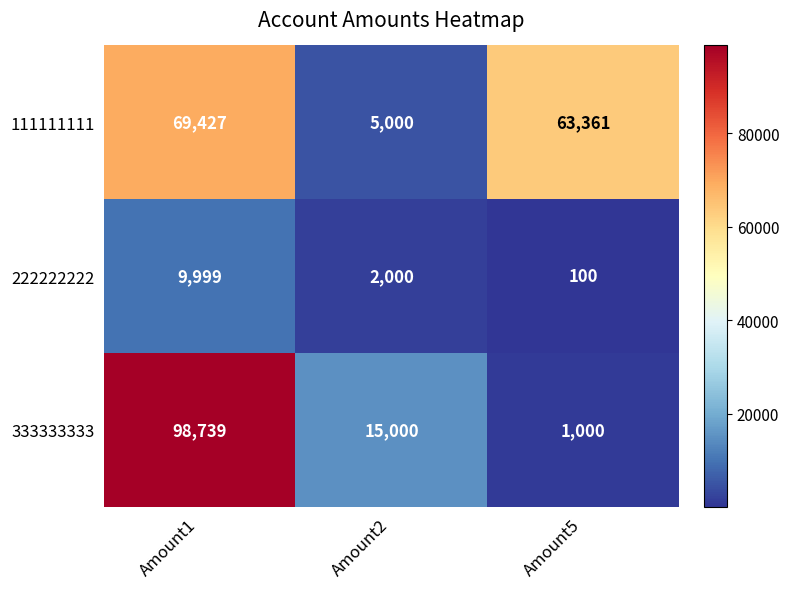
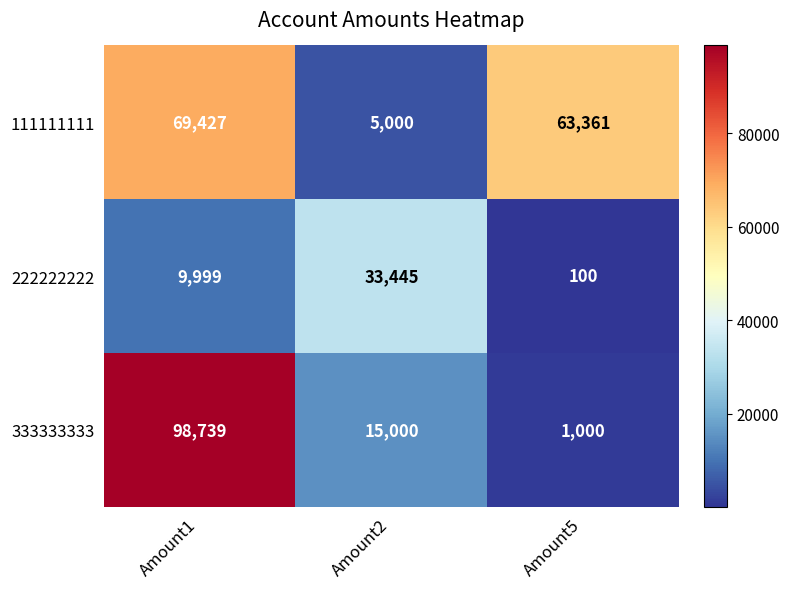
  {
    "111111111": {
      "Amount1": "69,427",
      "Amount2": "5,000",
      "Amount5": "63,361"
    },
    "222222222": {
      "Amount1": "9,999",
-     "Amount2": "2,000",
+     "Amount2": "33,445",
      "Amount5": "100"
    },
    "333333333": {
      "Amount1": "98,739",
      "Amount2": "15,000",
      "Amount5": "1,000"
    }
  }
